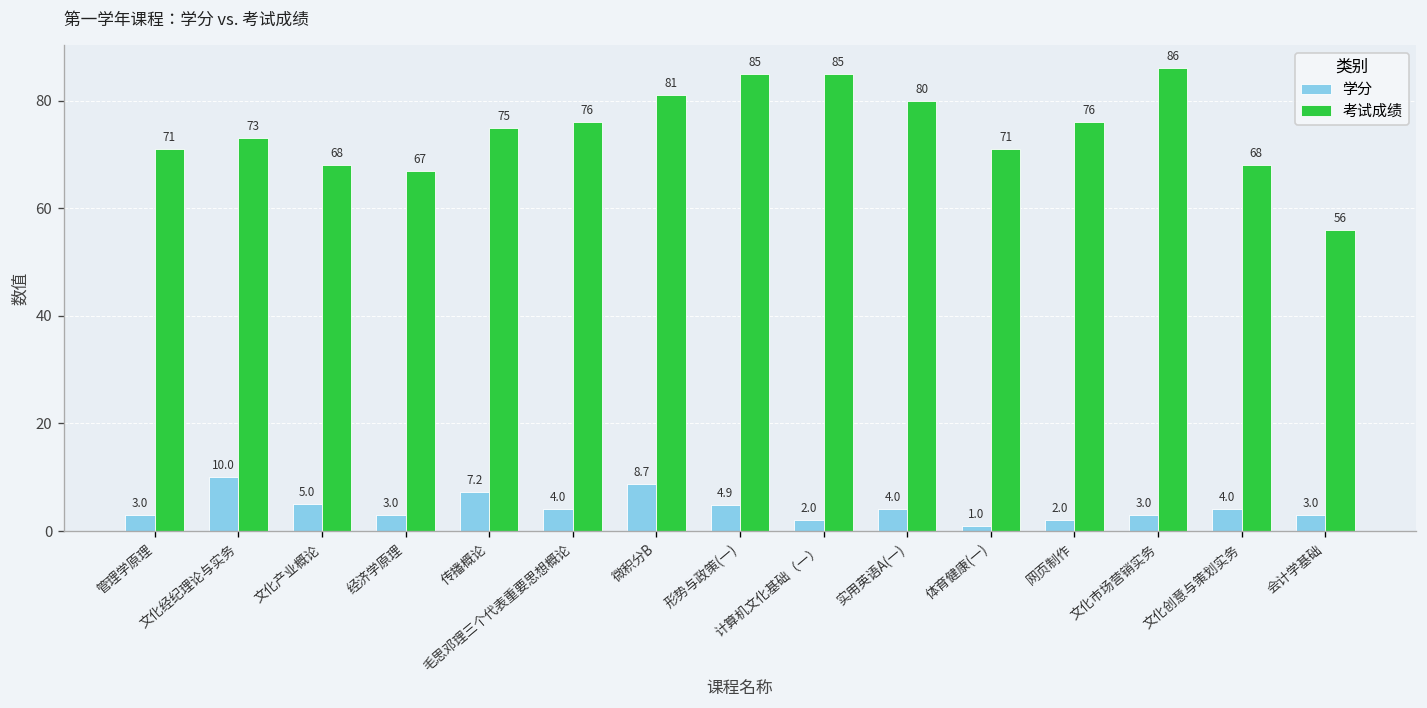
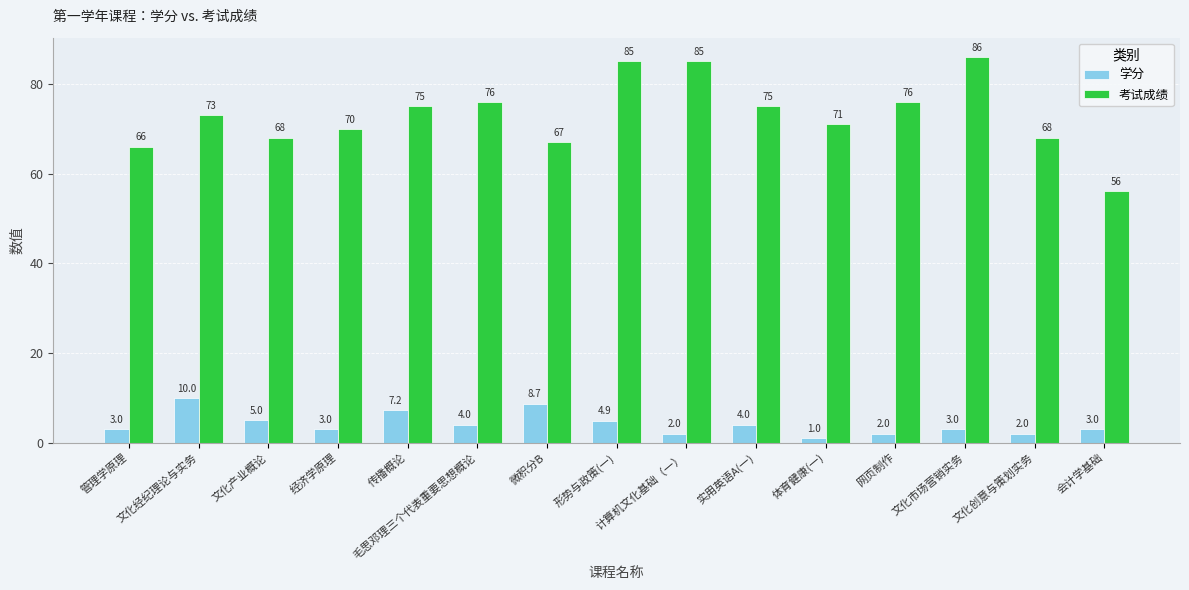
  {
    "学分": {
      "管理学原理": 3.0,
      "文化经纪理论与实务": 10.0,
      "文化产业概论": 5.0,
      "经济学原理": 3.0,
      "传播概论": 7.2,
      "毛思邓理三个代表重要思想概论": 4.0,
      "微积分B": 8.7,
      "形势与政策(一)": 4.9,
      "计算机文化基础（一）": 2.0,
      "实用英语A(一)": 4.0,
      "体育健康(一)": 1.0,
      "网页制作": 2.0,
      "文化市场营销实务": 3.0,
-     "文化创意与策划实务": 4.0,
+     "文化创意与策划实务": 2.0,
      "会计学基础": 3.0
    },
    "考试成绩": {
-     "管理学原理": 71,
+     "管理学原理": 66,
      "文化经纪理论与实务": 73,
      "文化产业概论": 68,
-     "经济学原理": 67,
+     "经济学原理": 70,
      "传播概论": 75,
      "毛思邓理三个代表重要思想概论": 76,
-     "微积分B": 81,
+     "微积分B": 67,
      "形势与政策(一)": 85,
      "计算机文化基础（一）": 85,
-     "实用英语A(一)": 80,
+     "实用英语A(一)": 75,
      "体育健康(一)": 71,
      "网页制作": 76,
      "文化市场营销实务": 86,
      "文化创意与策划实务": 68,
      "会计学基础": 56
    }
  }
